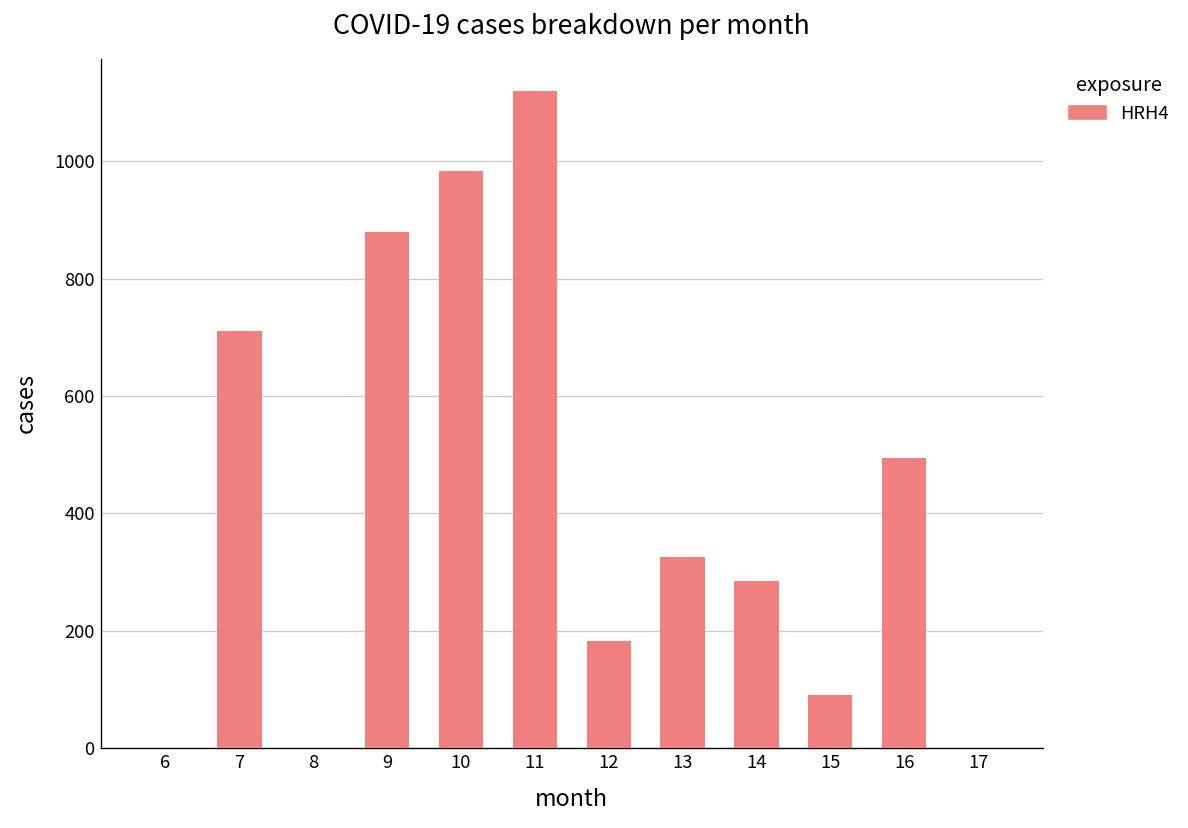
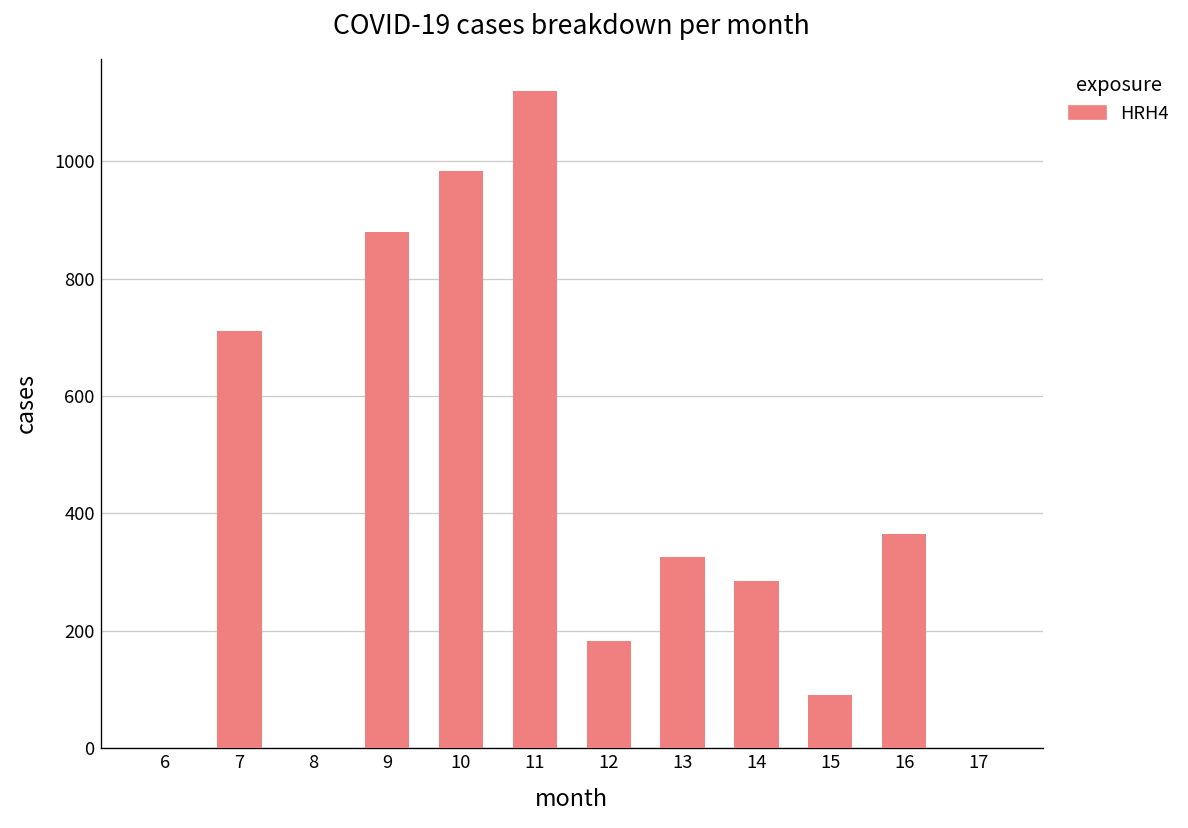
  {
    "6": 0,
    "7": 710,
    "8": 0,
    "9": 880,
    "10": 980,
    "11": 1120,
    "12": 180,
    "13": 330,
    "14": 280,
    "15": 90,
-   "16": 490,
+   "16": 370,
    "17": 0
  }
